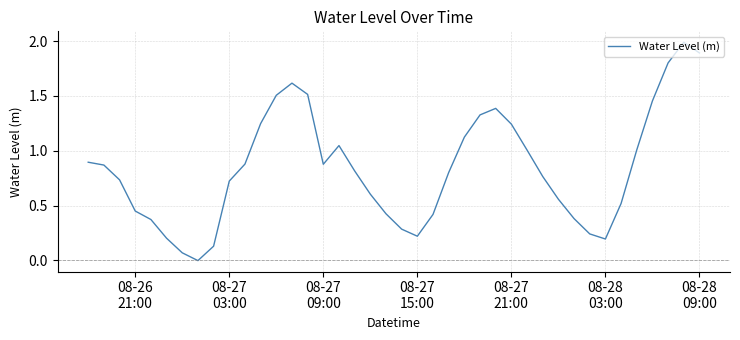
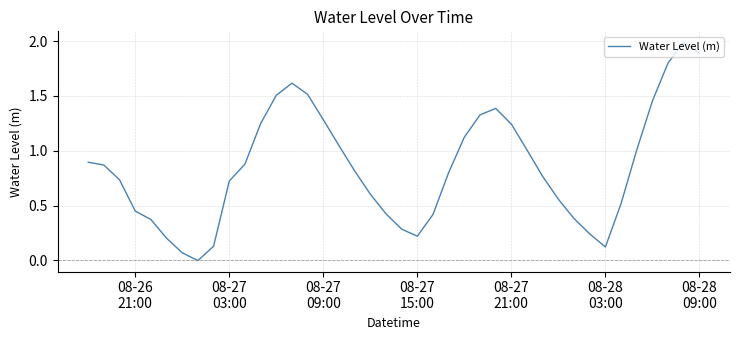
  {
    "08-26 21:00": 0.45,
    "08-27 03:00": 0.72,
-   "08-27 09:00": 0.88,
+   "08-27 09:00": 1.28,
    "08-27 15:00": 0.22,
    "08-27 21:00": 1.24,
-   "08-28 03:00": 0.20
+   "08-28 03:00": 0.12
  }
